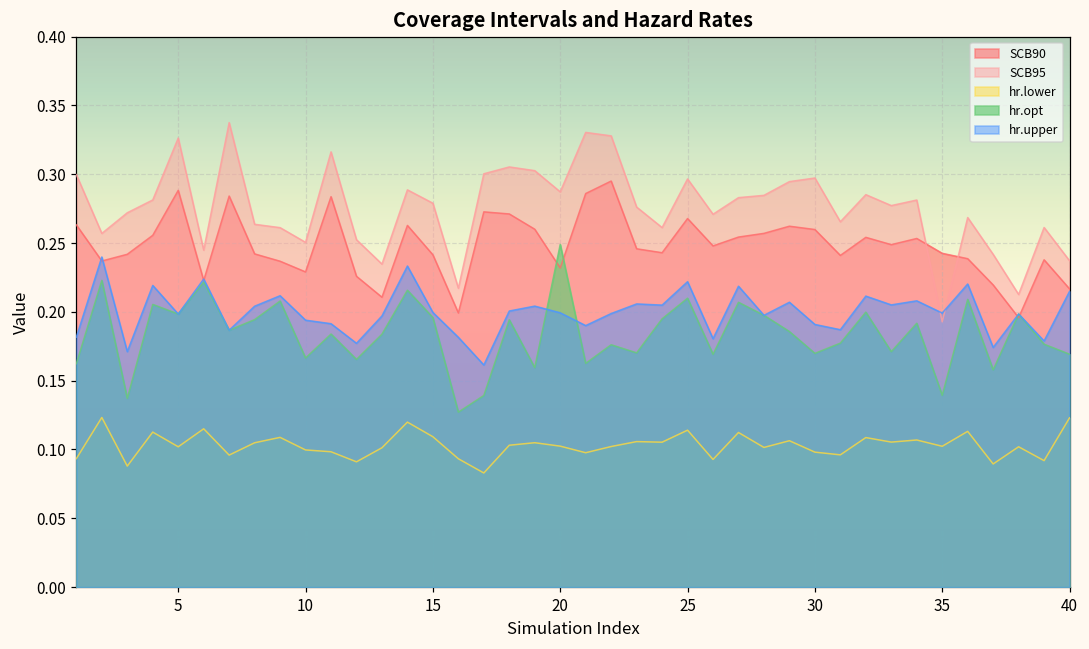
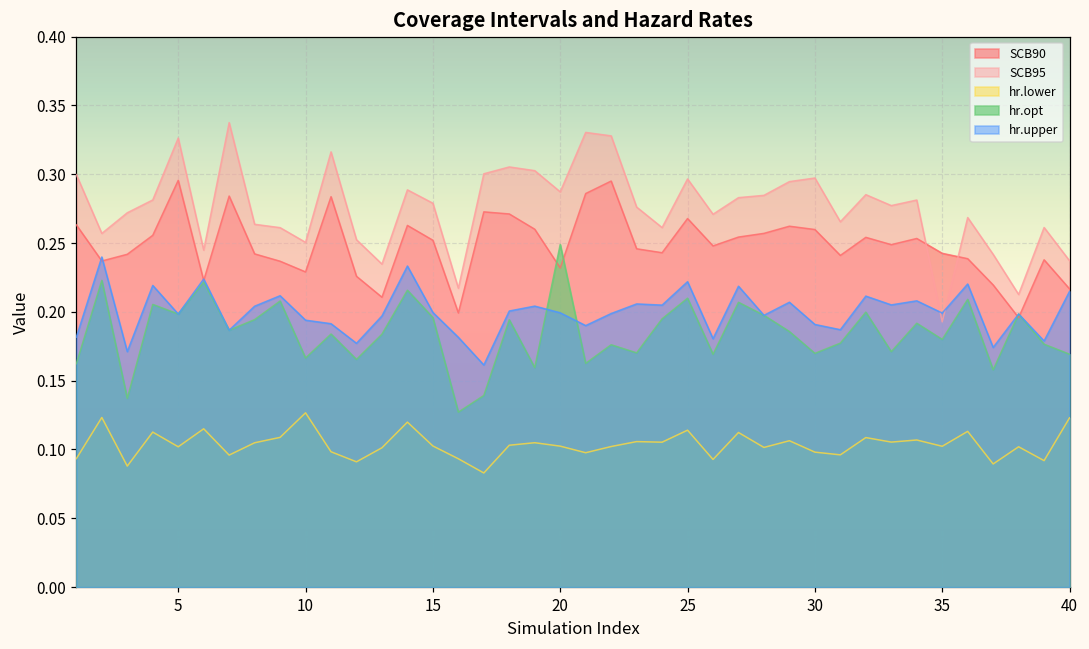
  {
    "SCB90": {
-     "5": 0.288,
+     "5": 0.296,
      "10": 0.229,
-     "15": 0.241,
+     "15": 0.252,
      "20": 0.232,
      "25": 0.268,
      "30": 0.260,
      "35": 0.243
    },
    "SCB95": {
      "5": 0.326,
      "10": 0.251,
      "15": 0.279,
      "20": 0.287,
      "25": 0.297,
      "30": 0.297,
      "35": 0.193,
      "40": 0.237
    },
    "hr.lower": {
      "5": 0.102,
-     "10": 0.100,
-     "15": 0.109,
+     "10": 0.127,
+     "15": 0.103,
      "20": 0.102,
      "25": 0.114,
      "30": 0.098,
      "35": 0.102,
      "40": 0.123
    },
    "hr.opt": {
      "10": 0.166,
      "15": 0.196,
      "20": 0.249,
      "25": 0.210,
      "30": 0.170,
-     "35": 0.139,
+     "35": 0.180,
      "40": 0.169
    },
    "hr.upper": {
      "10": 0.194,
      "15": 0.200,
      "20": 0.199,
      "25": 0.222,
      "30": 0.191,
      "35": 0.199
    }
  }
